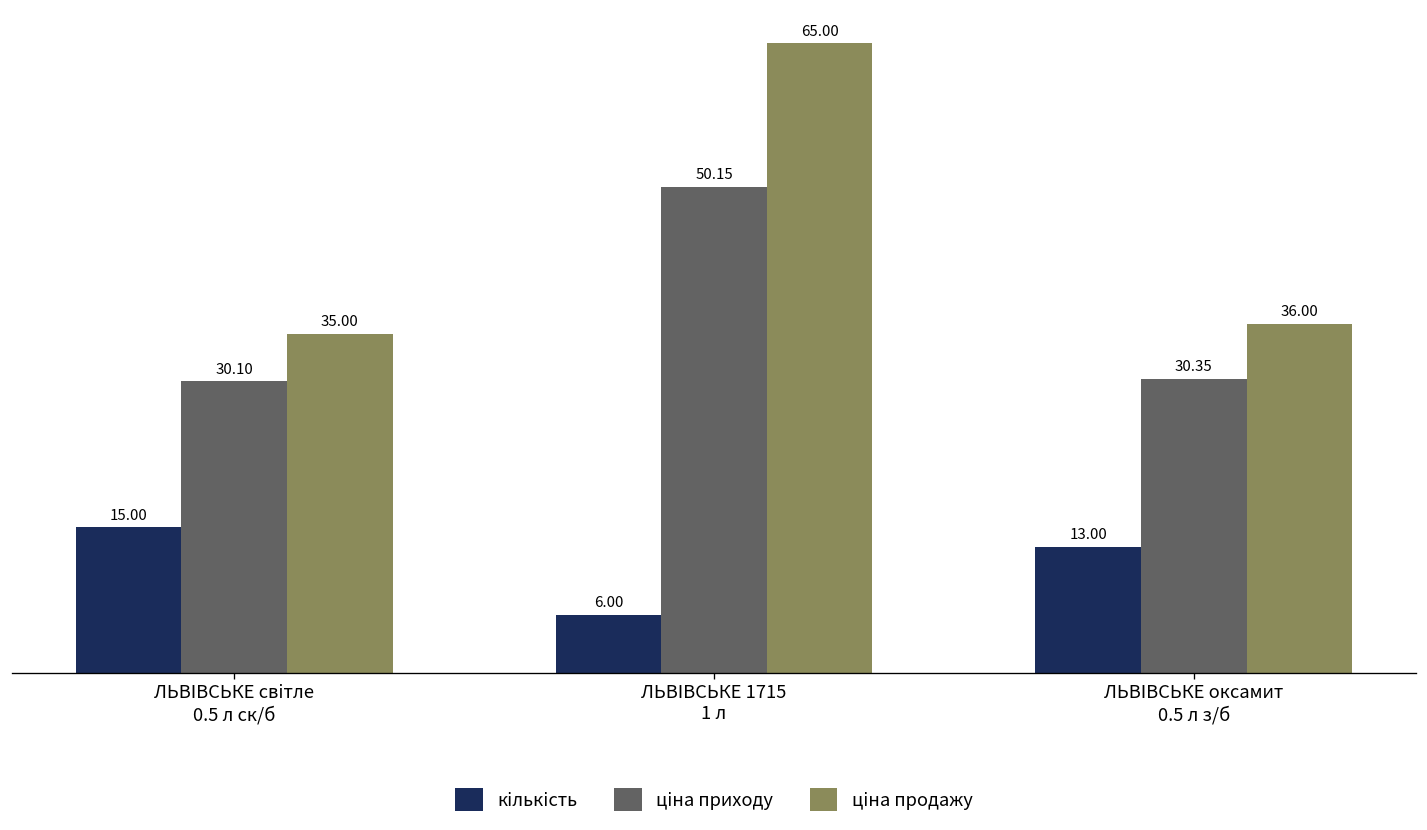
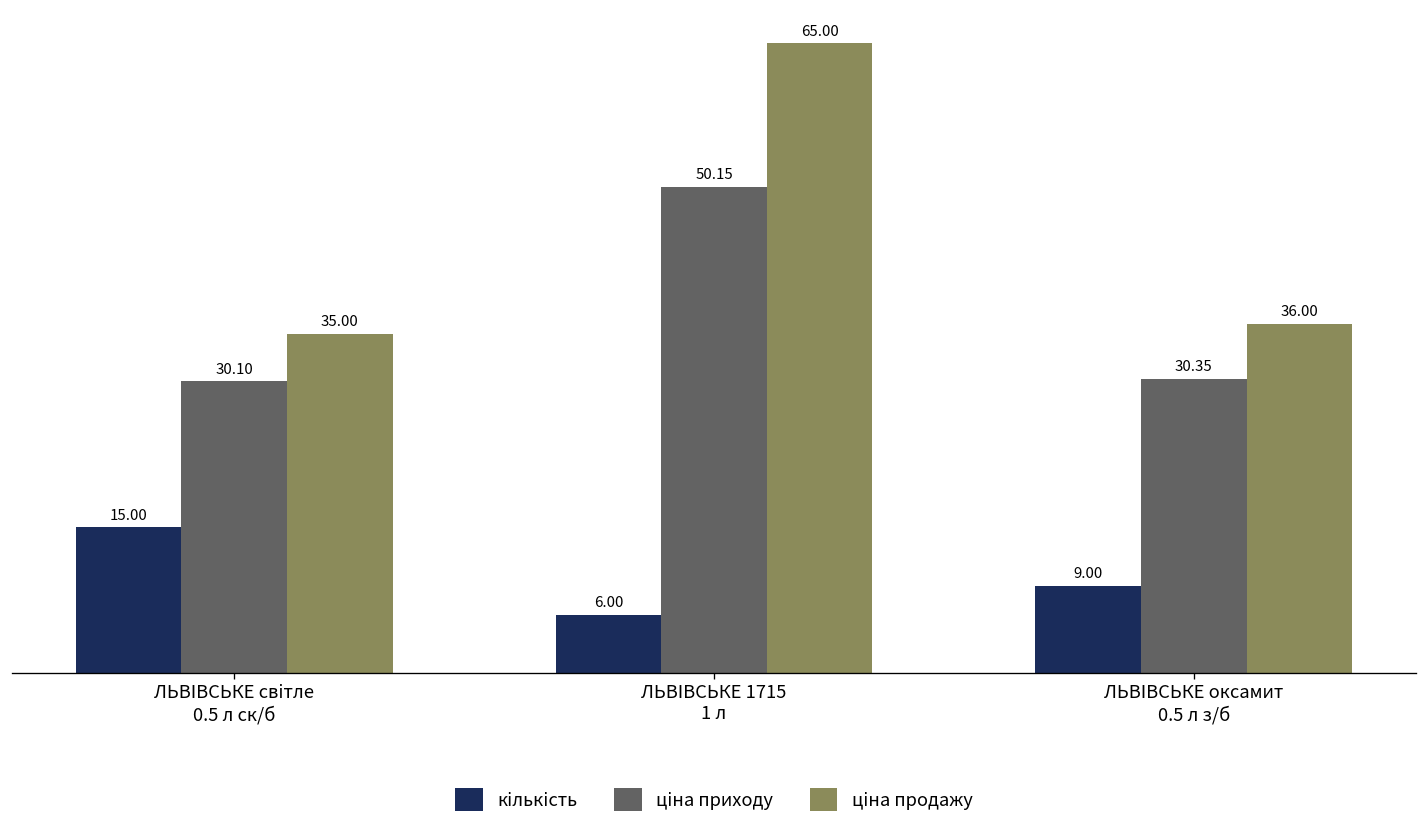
  {
    "кількість": {
      "ЛЬВІВСЬКЕ світле 0.5 л ск/б": 15.00,
      "ЛЬВІВСЬКЕ 1715 1 л": 6.00,
-     "ЛЬВІВСЬКЕ оксамит 0.5 л з/б": 13.00
+     "ЛЬВІВСЬКЕ оксамит 0.5 л з/б": 9.00
    }
  }
